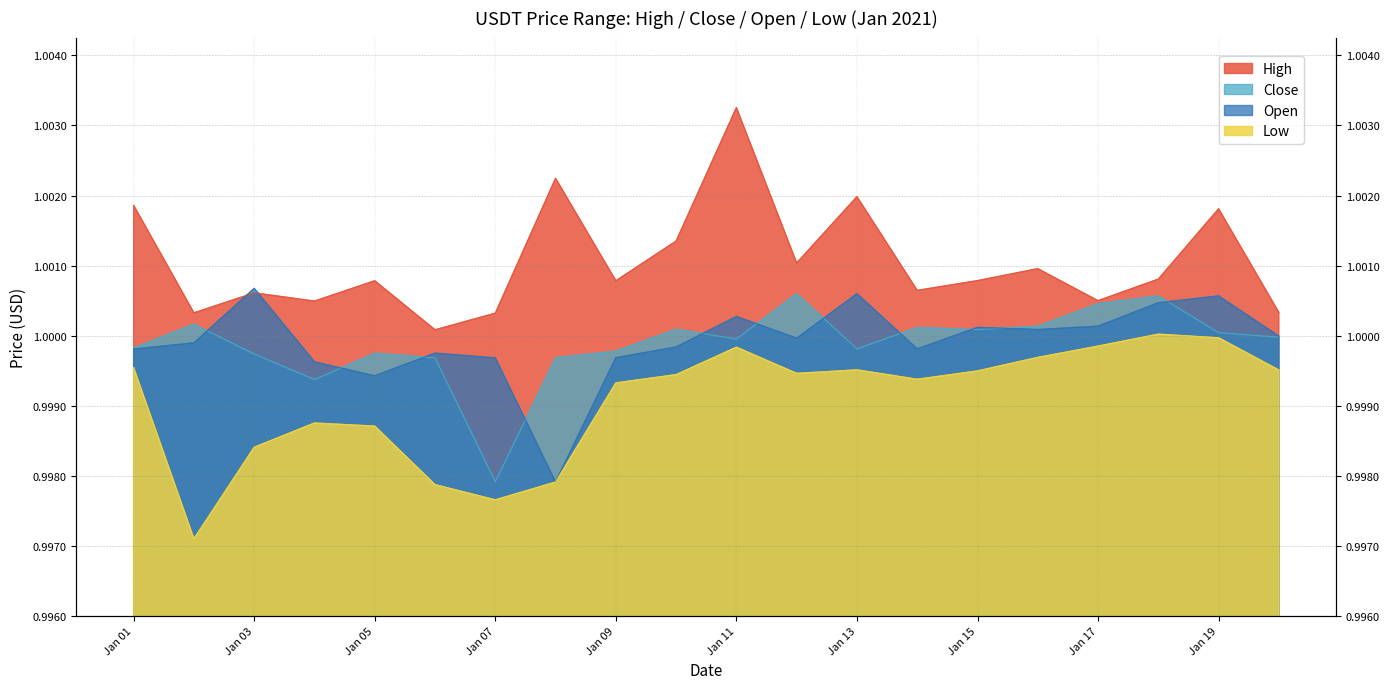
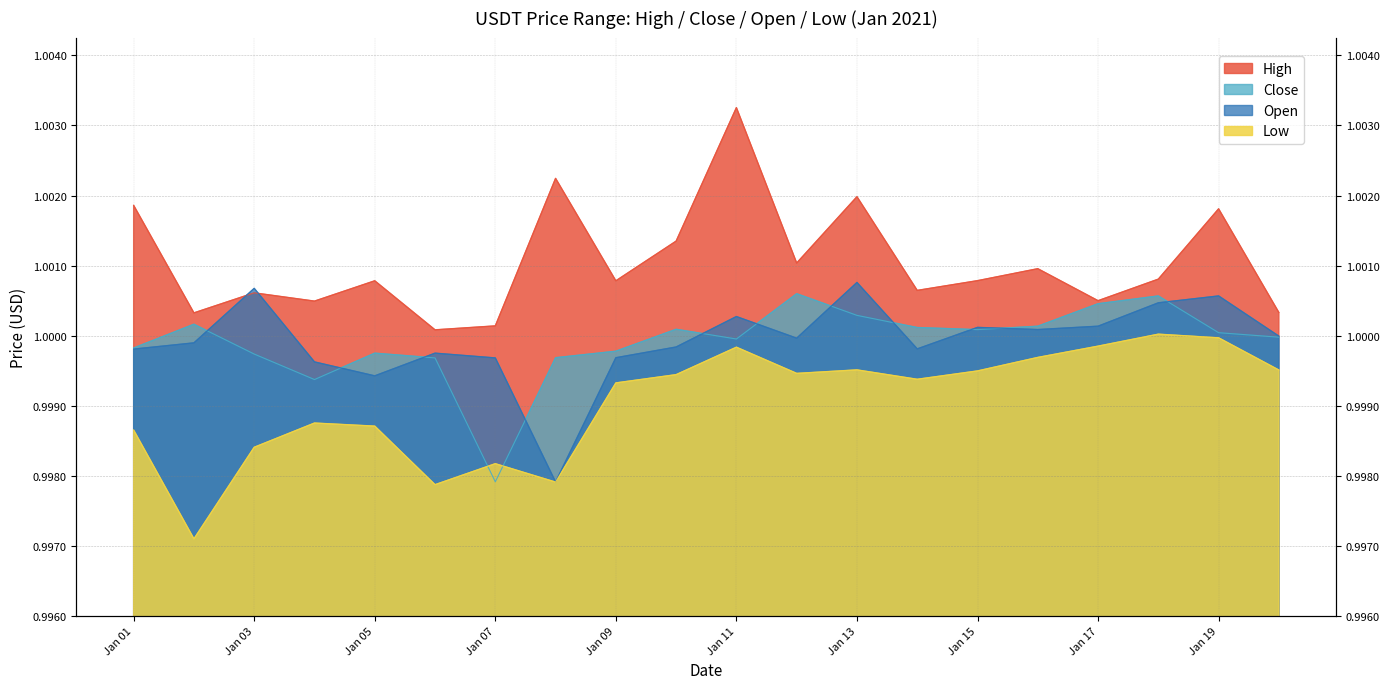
  {
    "High": {
      "Jan 01": 1.0019,
      "Jan 03": 1.0006,
      "Jan 05": 1.0008,
-     "Jan 07": 1.0003,
+     "Jan 07": 1.0001,
      "Jan 09": 1.0008,
      "Jan 11": 1.0033,
      "Jan 13": 1.0020,
      "Jan 15": 1.0008,
      "Jan 17": 1.0005,
      "Jan 19": 1.0018
    },
    "Close": {
      "Jan 03": 0.9997,
      "Jan 05": 0.9997,
      "Jan 07": 0.9979,
      "Jan 09": 0.9998,
      "Jan 11": 1.0000,
-     "Jan 13": 0.9998,
+     "Jan 13": 1.0003,
      "Jan 17": 1.0005,
      "Jan 19": 1.0000
    },
    "Open": {
      "Jan 03": 1.0007,
      "Jan 05": 0.9994,
      "Jan 07": 0.9997,
      "Jan 09": 0.9997,
      "Jan 11": 1.0003,
-     "Jan 13": 1.0006,
+     "Jan 13": 1.0008,
      "Jan 17": 1.0001,
      "Jan 19": 1.0006
    },
    "Low": {
-     "Jan 01": 0.9995,
+     "Jan 01": 0.9987,
      "Jan 03": 0.9984,
      "Jan 05": 0.9987,
-     "Jan 07": 0.9977,
+     "Jan 07": 0.9982,
      "Jan 09": 0.9993,
      "Jan 11": 0.9998,
      "Jan 13": 0.9995,
      "Jan 15": 0.9995,
      "Jan 17": 0.9998,
      "Jan 19": 1.0000
    }
  }
